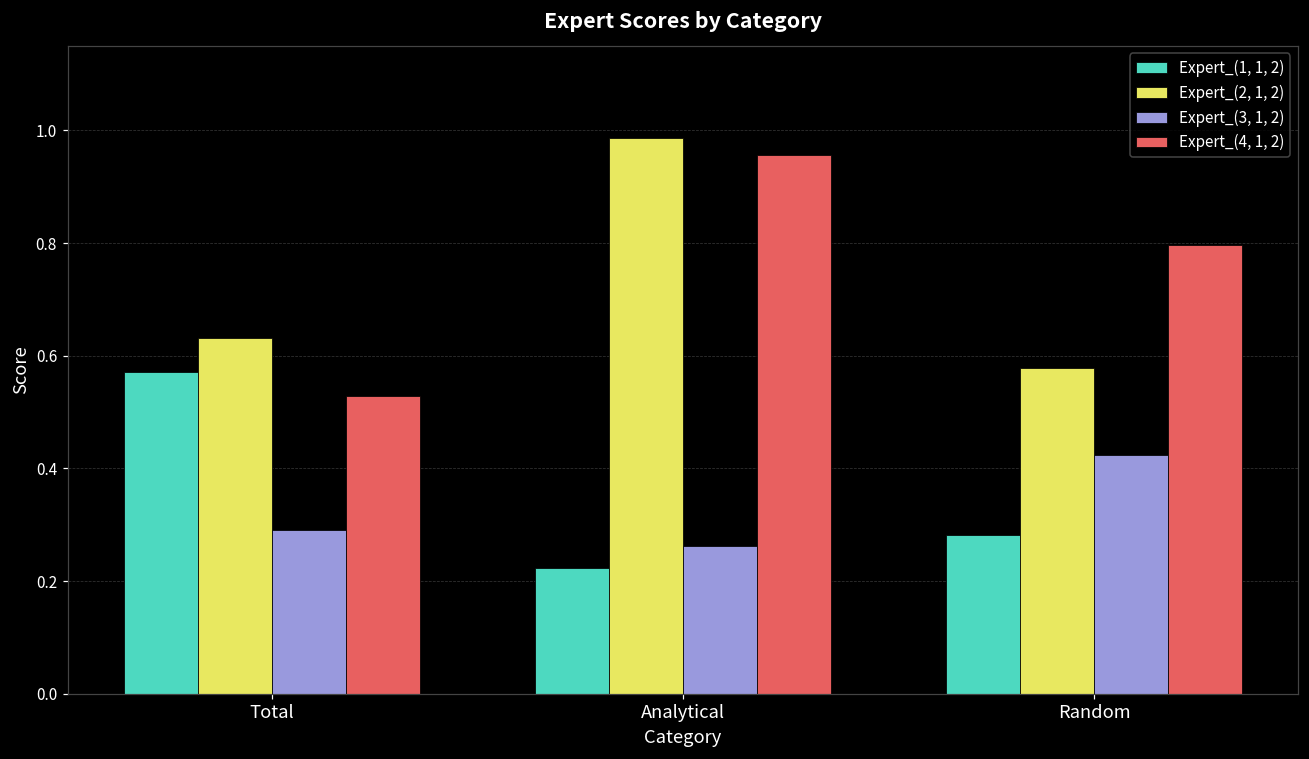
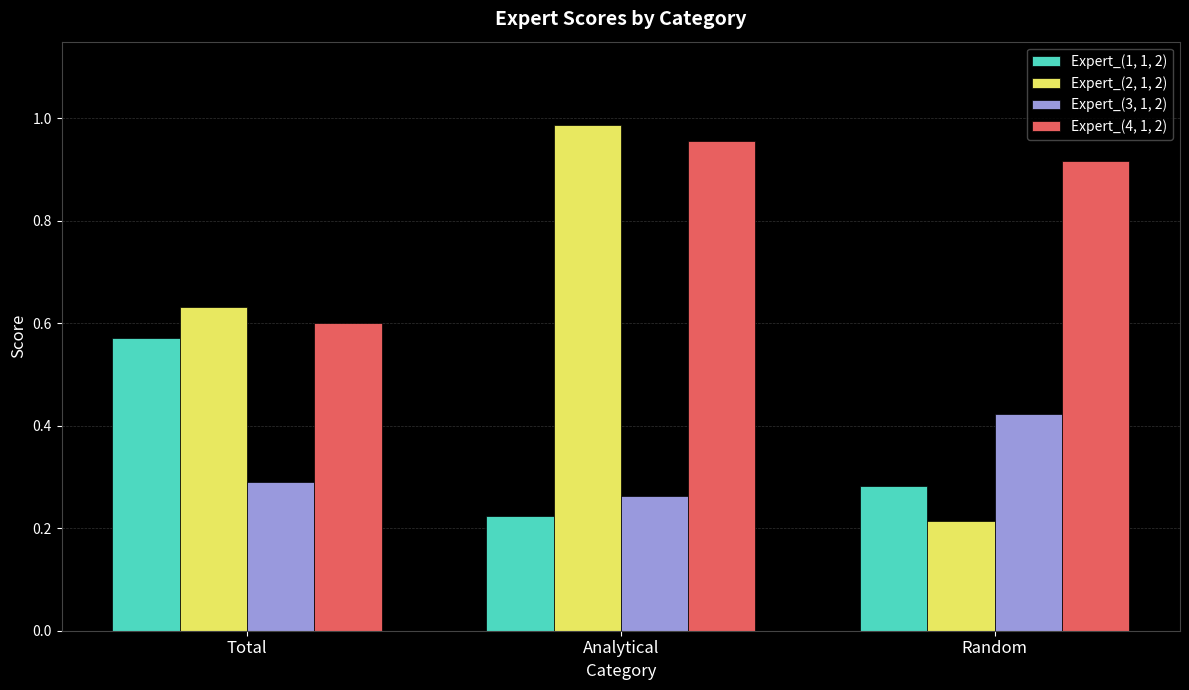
  {
    "Expert_(1, 1, 2)": {
      "Total": 0.57,
      "Analytical": 0.22,
      "Random": 0.28
    },
    "Expert_(2, 1, 2)": {
      "Total": 0.63,
      "Analytical": 0.99,
-     "Random": 0.58
+     "Random": 0.21
    },
    "Expert_(3, 1, 2)": {
      "Total": 0.29,
      "Analytical": 0.26,
      "Random": 0.42
    },
    "Expert_(4, 1, 2)": {
-     "Total": 0.53,
+     "Total": 0.60,
      "Analytical": 0.96,
-     "Random": 0.80
+     "Random": 0.92
    }
  }
